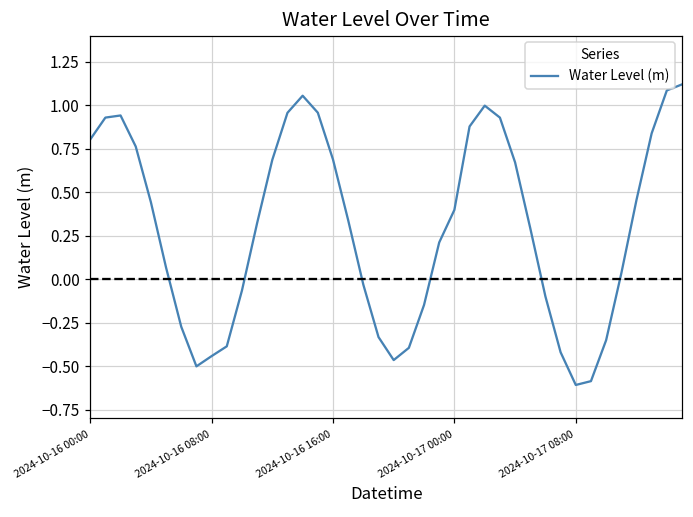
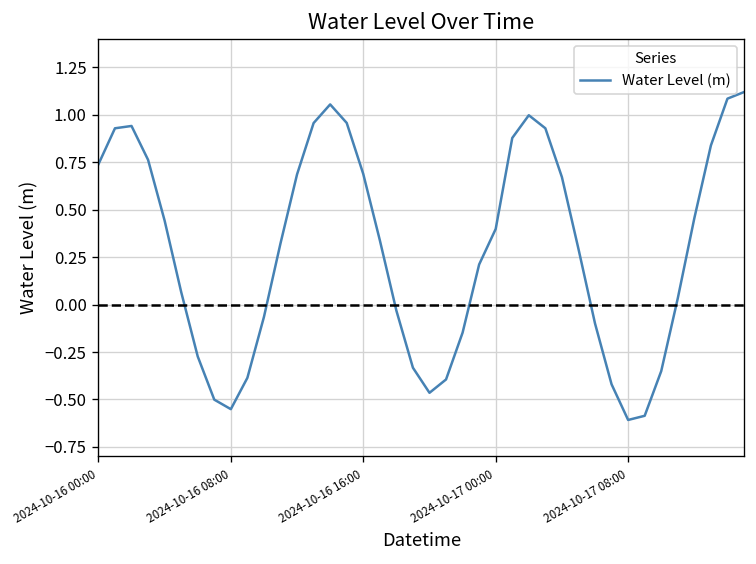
  {
-   "2024-10-16 00:00": 0.80,
-   "2024-10-16 08:00": -0.44,
+   "2024-10-16 00:00": 0.74,
+   "2024-10-16 08:00": -0.55,
    "2024-10-16 16:00": 0.69,
    "2024-10-17 00:00": 0.40,
    "2024-10-17 08:00": -0.61
  }
